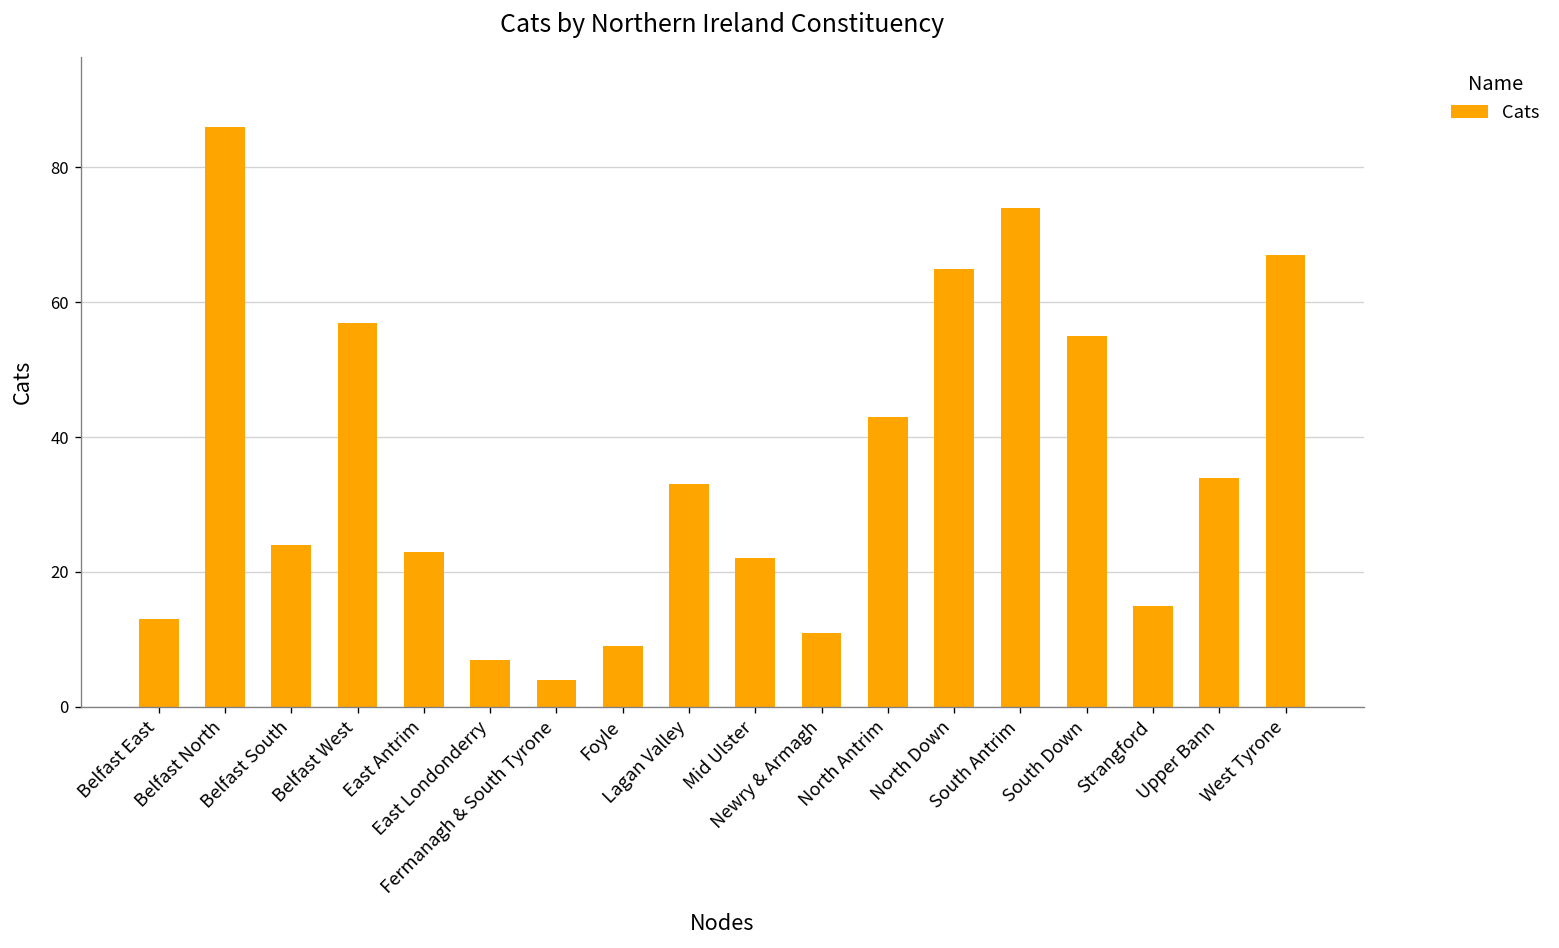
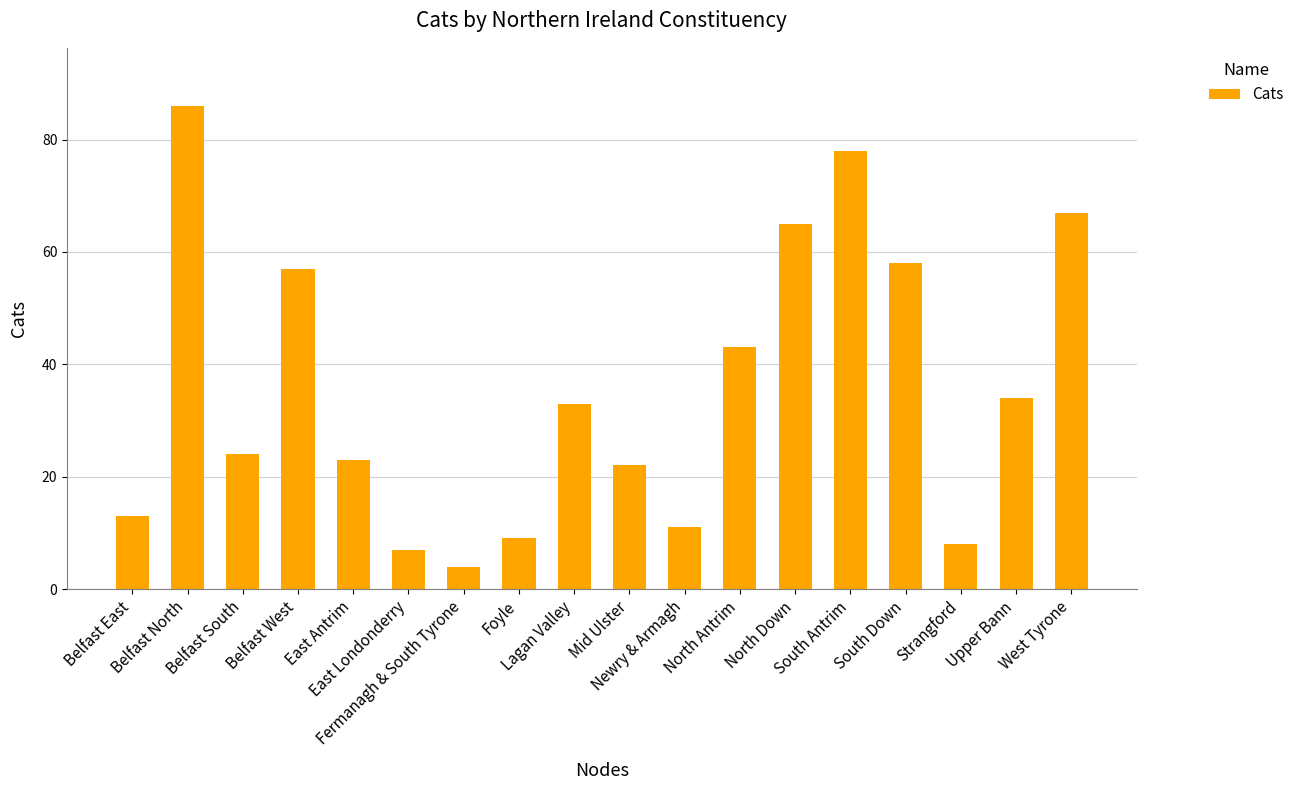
  {
    "Belfast East": 13,
    "Belfast North": 86,
    "Belfast South": 24,
    "Belfast West": 57,
    "East Antrim": 23,
    "East Londonderry": 7,
    "Fermanagh & South Tyrone": 4,
    "Foyle": 9,
    "Lagan Valley": 33,
    "Mid Ulster": 22,
    "Newry & Armagh": 11,
    "North Antrim": 43,
    "North Down": 65,
-   "South Antrim": 74,
-   "South Down": 55,
-   "Strangford": 15,
+   "South Antrim": 78,
+   "South Down": 58,
+   "Strangford": 8,
    "Upper Bann": 34,
    "West Tyrone": 67
  }
